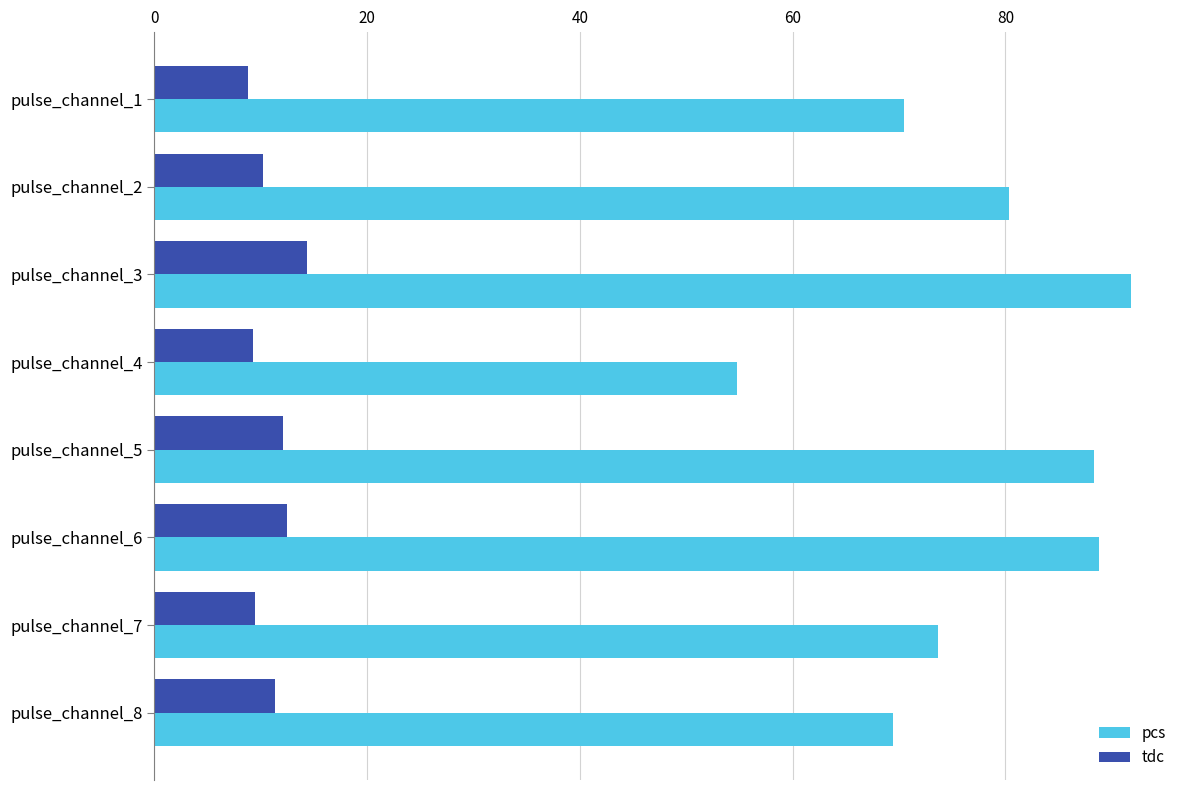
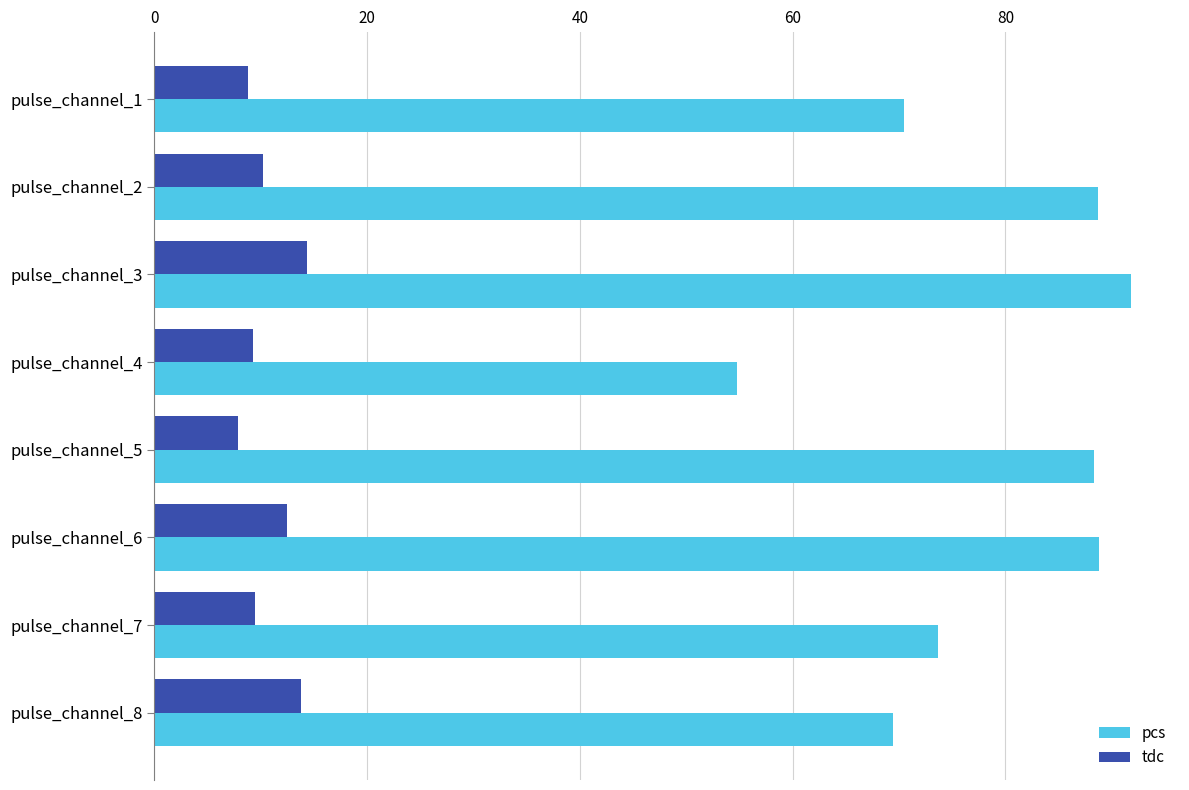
  {
    "pcs": {
      "pulse_channel_1": 70.5,
-     "pulse_channel_2": 80.3,
+     "pulse_channel_2": 88.7,
      "pulse_channel_3": 91.8,
      "pulse_channel_4": 54.8,
      "pulse_channel_5": 88.4,
      "pulse_channel_6": 88.8,
      "pulse_channel_7": 73.6,
      "pulse_channel_8": 69.5
    },
    "tdc": {
      "pulse_channel_1": 8.8,
      "pulse_channel_2": 10.2,
      "pulse_channel_3": 14.3,
      "pulse_channel_4": 9.3,
-     "pulse_channel_5": 12.1,
+     "pulse_channel_5": 7.9,
      "pulse_channel_6": 12.4,
      "pulse_channel_7": 9.5,
-     "pulse_channel_8": 11.4
+     "pulse_channel_8": 13.8
    }
  }
